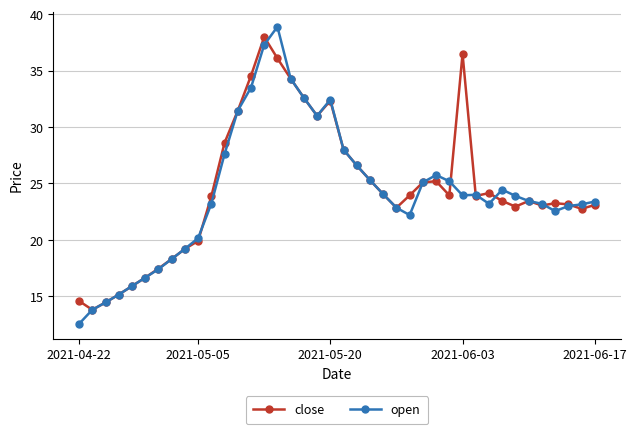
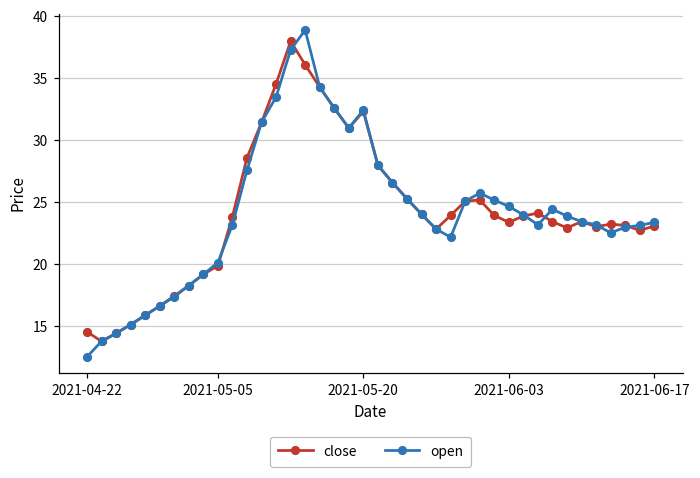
  {
    "close": {
      "2021-04-22": 14.6,
      "2021-05-05": 19.9,
-     "2021-06-03": 36.5,
+     "2021-06-03": 23.4,
      "2021-06-17": 23.1
    },
    "open": {
      "2021-04-22": 12.6,
      "2021-05-05": 20.2,
-     "2021-06-03": 24.0,
+     "2021-06-03": 24.7,
      "2021-06-17": 23.4
    }
  }
